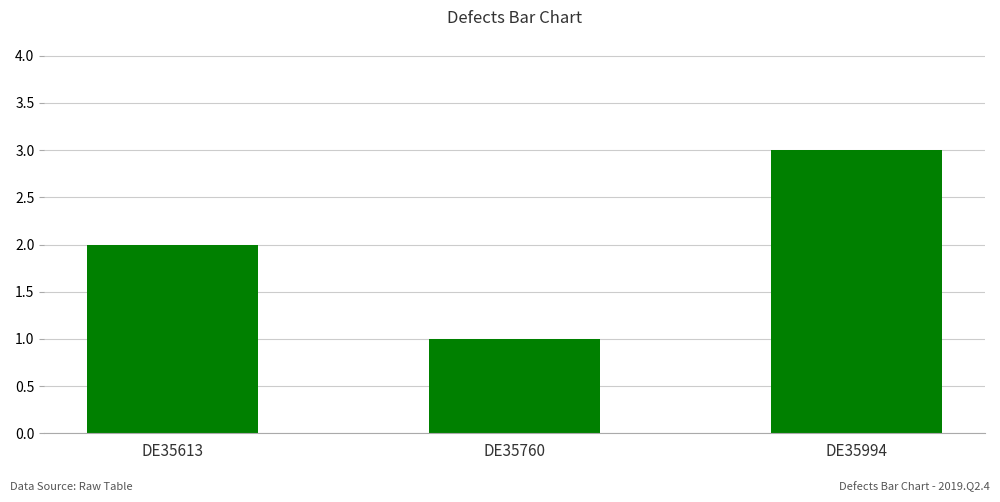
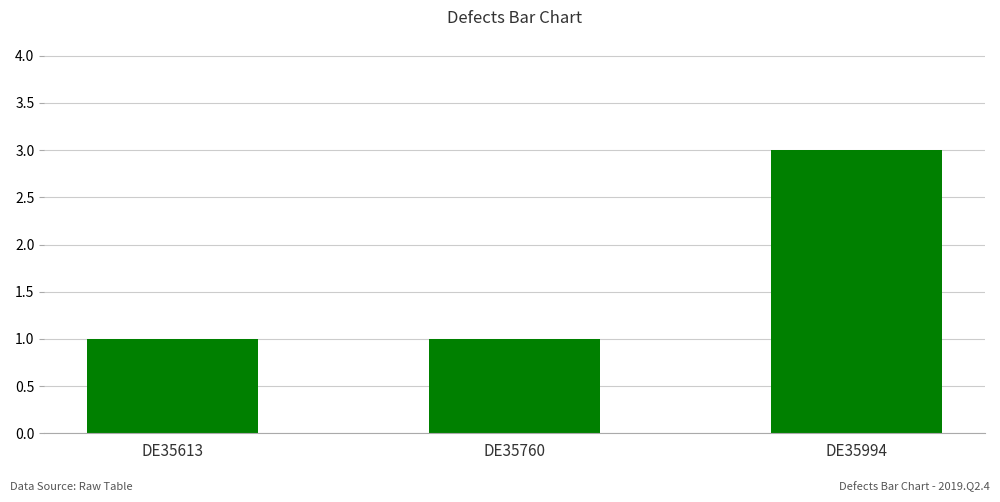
  {
-   "DE35613": 2,
+   "DE35613": 1,
    "DE35760": 1,
    "DE35994": 3
  }
